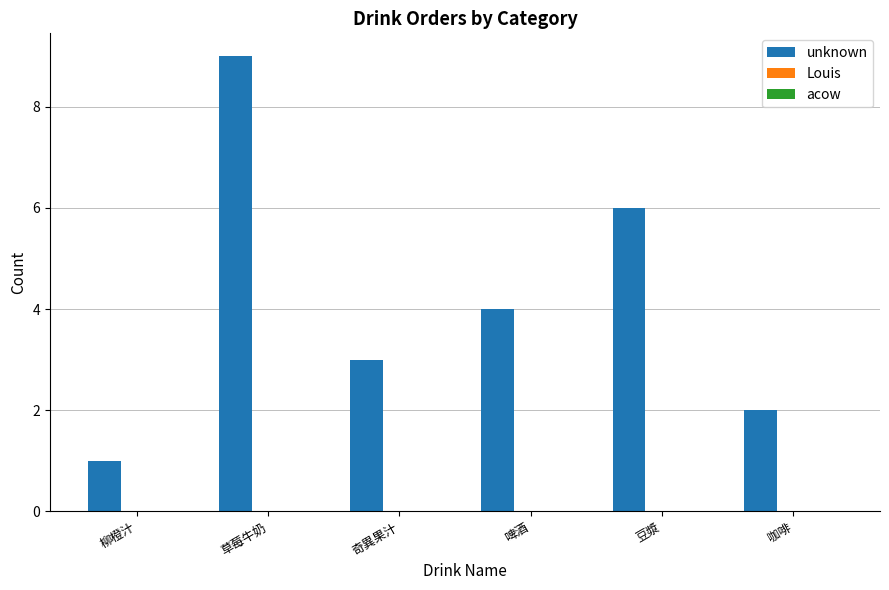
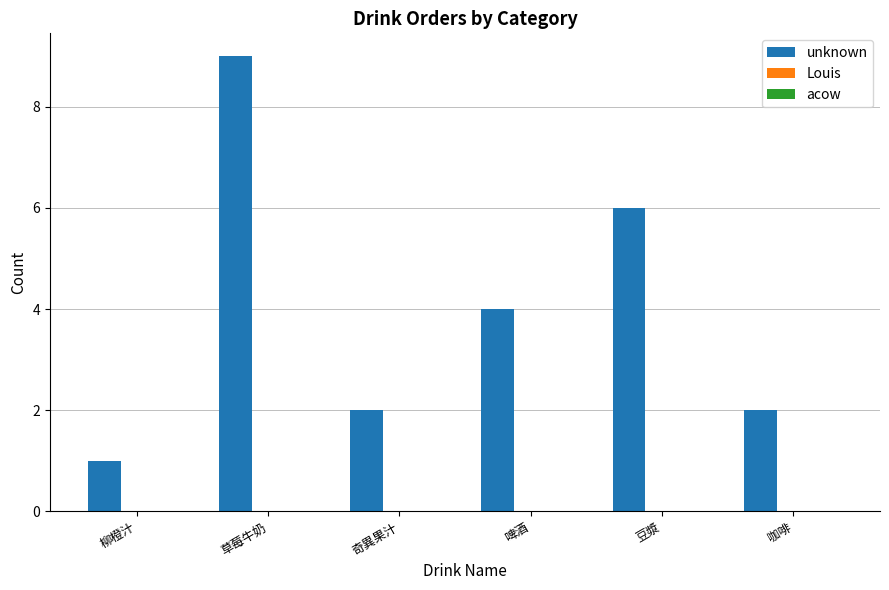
  {
    "unknown": {
      "柳橙汁": 1,
      "草莓牛奶": 9,
-     "奇異果汁": 3,
+     "奇異果汁": 2,
      "啤酒": 4,
      "豆漿": 6,
      "咖啡": 2
    },
    "Louis": {
      "柳橙汁": 0,
      "草莓牛奶": 0,
      "奇異果汁": 0,
      "啤酒": 0,
      "豆漿": 0,
      "咖啡": 0
    },
    "acow": {
      "柳橙汁": 0,
      "草莓牛奶": 0,
      "奇異果汁": 0,
      "啤酒": 0,
      "豆漿": 0,
      "咖啡": 0
    }
  }
